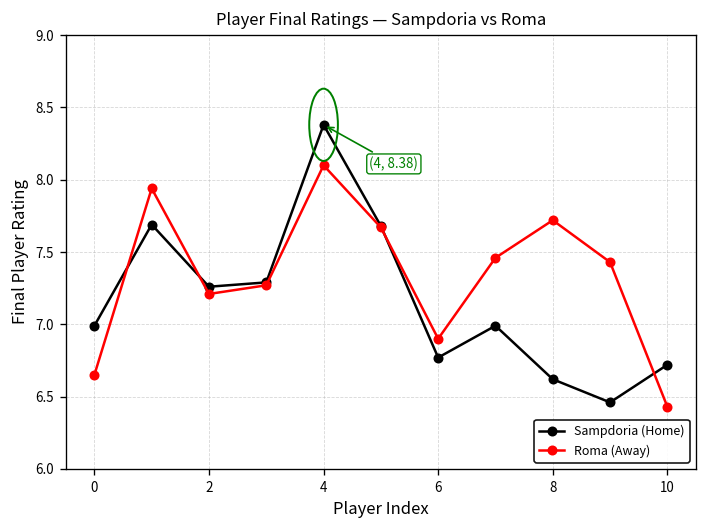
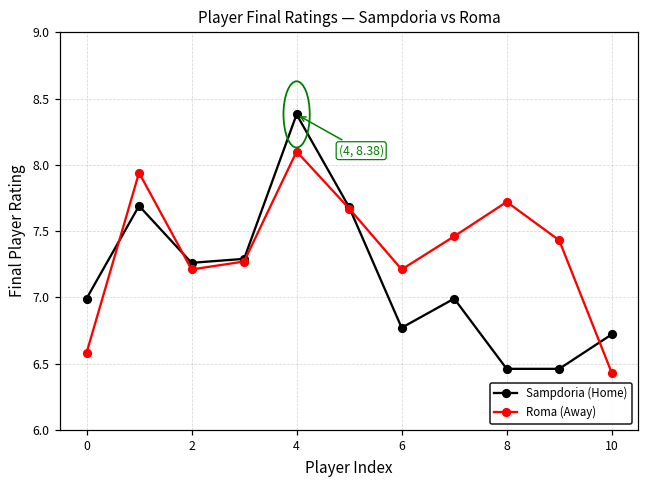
  {
    "Sampdoria (Home)": {
      "0": 6.99,
      "2": 7.26,
      "4": 8.38,
      "6": 6.77,
-     "8": 6.62,
+     "8": 6.46,
      "10": 6.72
    },
    "Roma (Away)": {
-     "0": 6.65,
+     "0": 6.58,
      "2": 7.21,
-     "6": 6.90,
+     "6": 7.21,
      "8": 7.72,
      "10": 6.43
    }
  }
